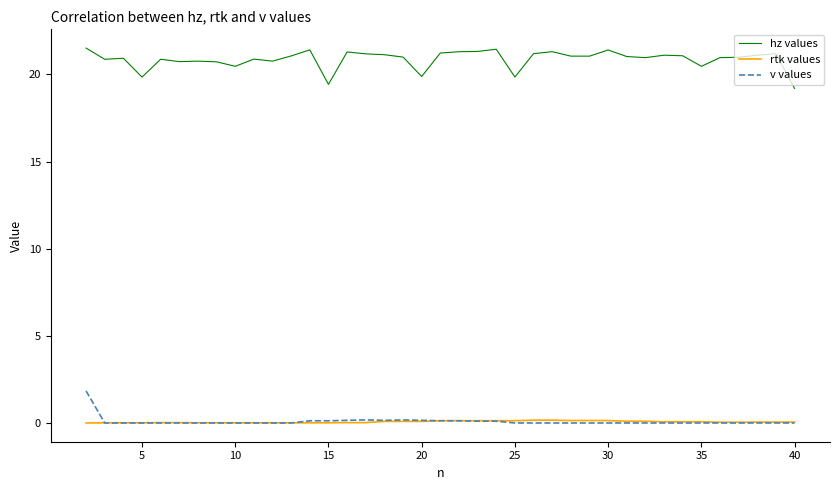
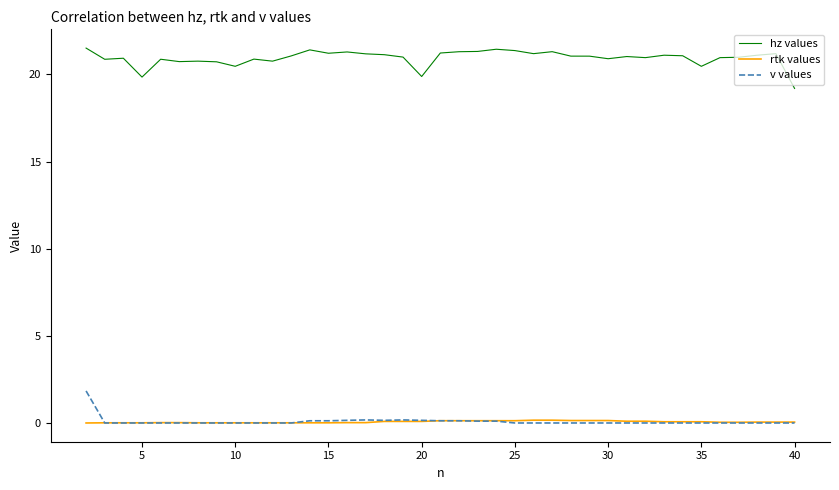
  {
    "hz values": {
      "5": 19.8,
      "10": 20.5,
-     "15": 19.4,
+     "15": 21.2,
      "20": 19.9,
-     "25": 19.9,
-     "30": 21.4,
+     "25": 21.4,
+     "30": 20.9,
      "35": 20.5,
      "40": 19.2
    }
  }
